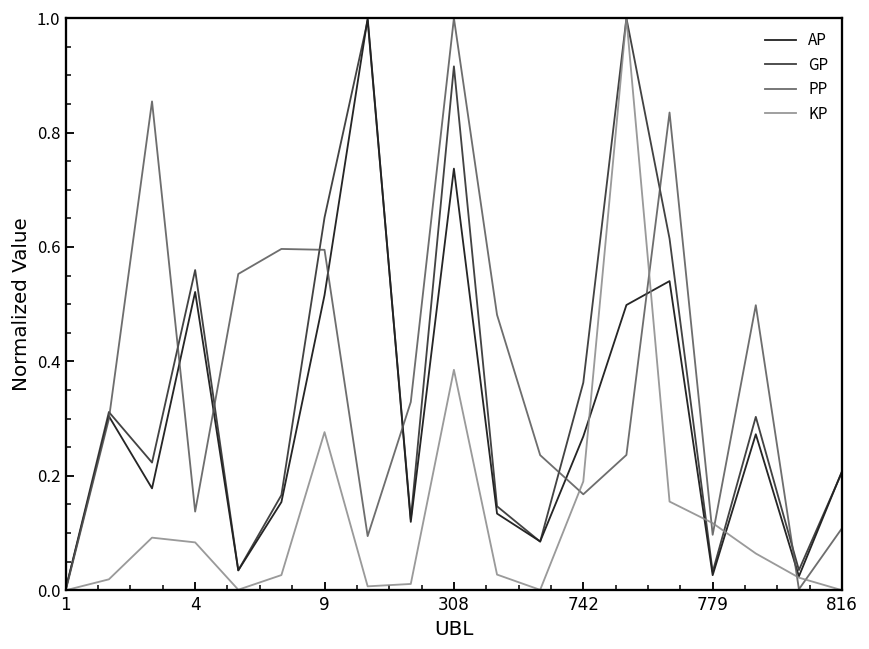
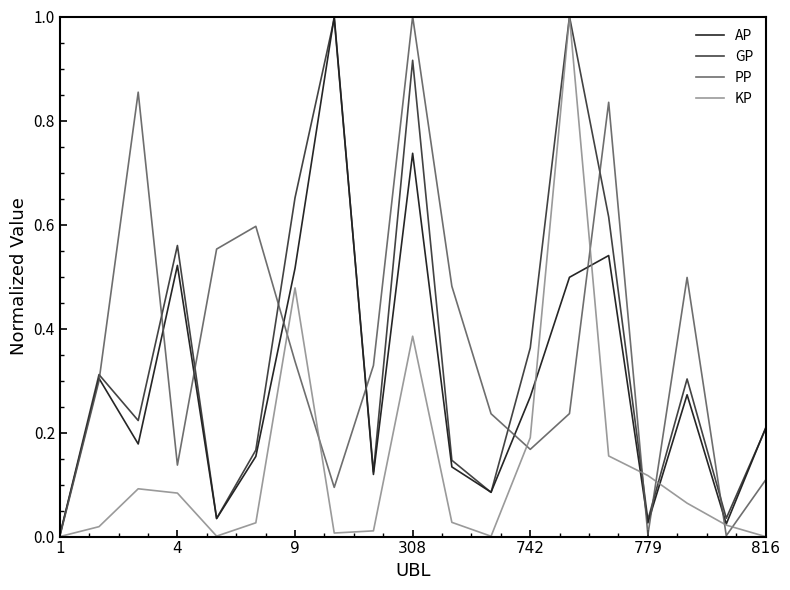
  {
    "PP": {
-     "9": 0.60,
+     "9": 0.34,
      "308": 1.00,
      "742": 0.17,
-     "779": 0.10,
+     "779": 0.00,
      "816": 0.11
    },
    "KP": {
-     "9": 0.28,
+     "9": 0.48,
      "308": 0.39,
      "742": 0.19,
      "779": 0.12,
      "816": 0.00
    }
  }
